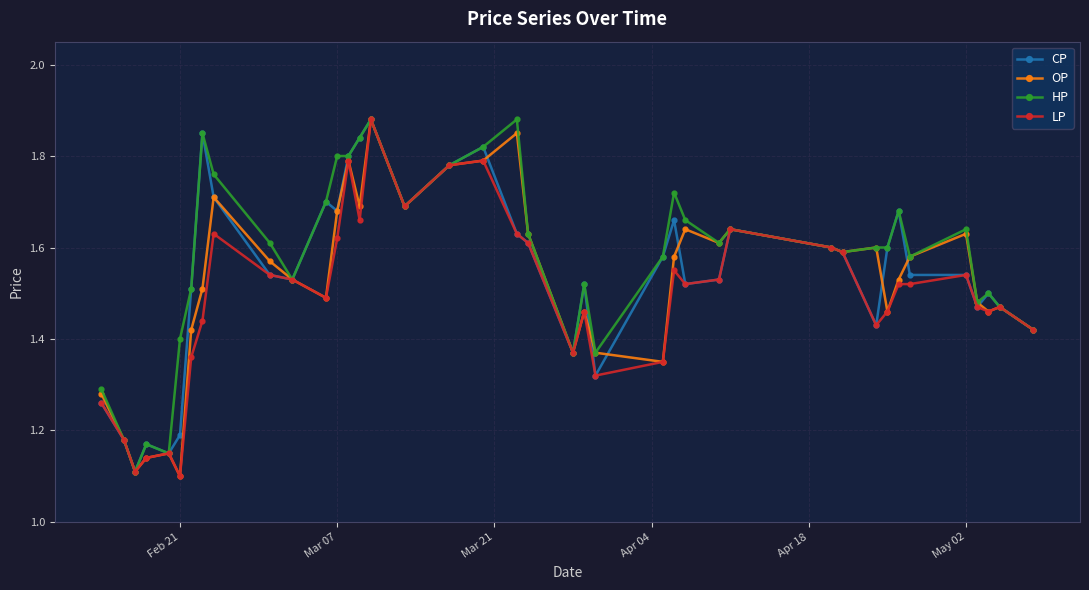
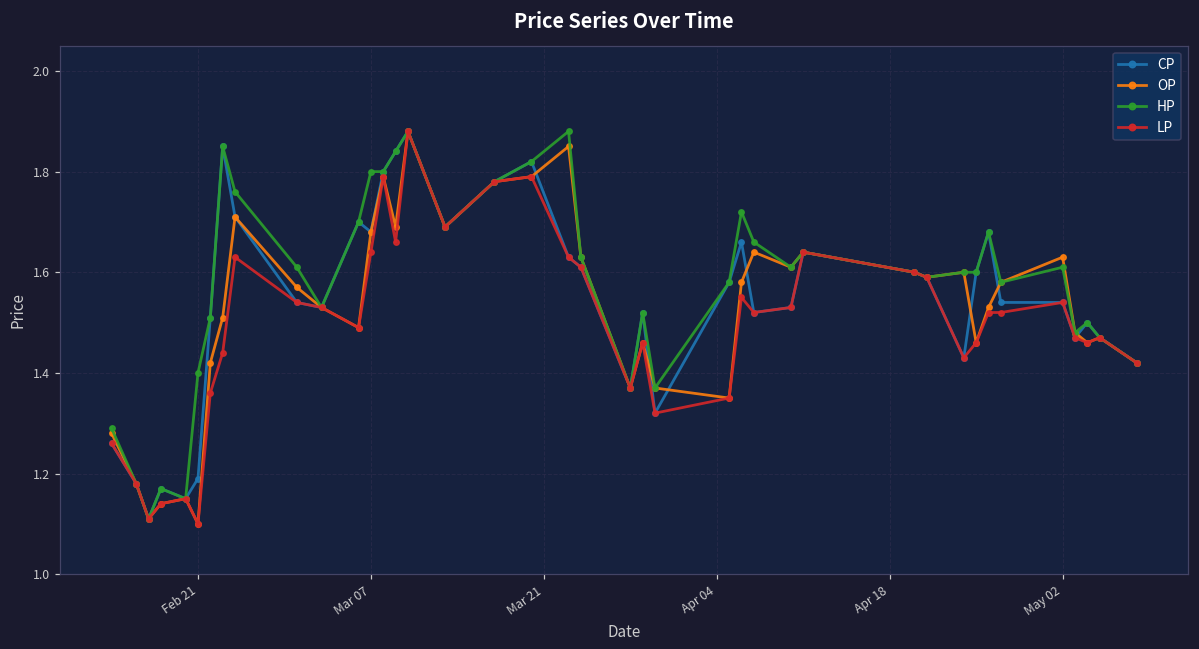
  {
    "CP": {
      "Feb 21": 1.19
    },
    "OP": {
      "May 02": 1.63
    },
    "HP": {
      "Feb 21": 1.40,
      "Mar 07": 1.80,
-     "May 02": 1.64
+     "May 02": 1.61
    },
    "LP": {
-     "Mar 07": 1.62
+     "Mar 07": 1.64
    }
  }
